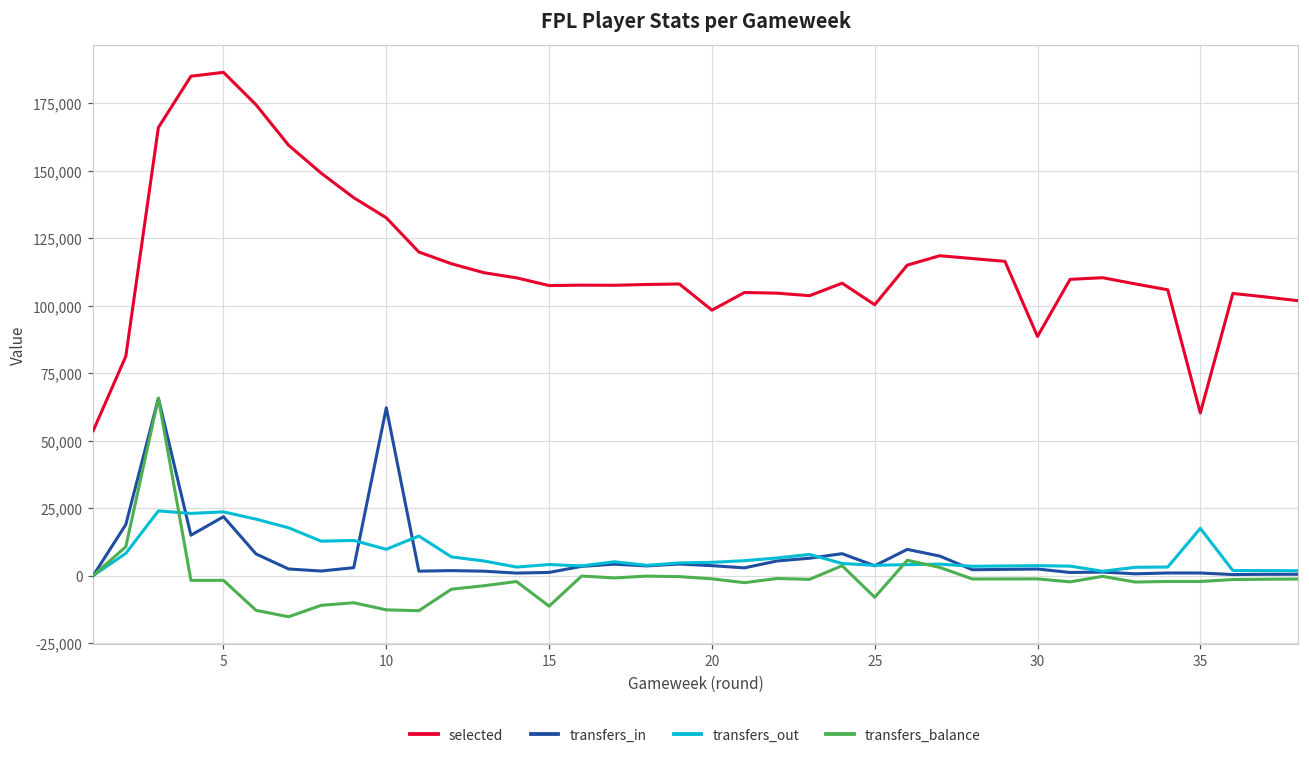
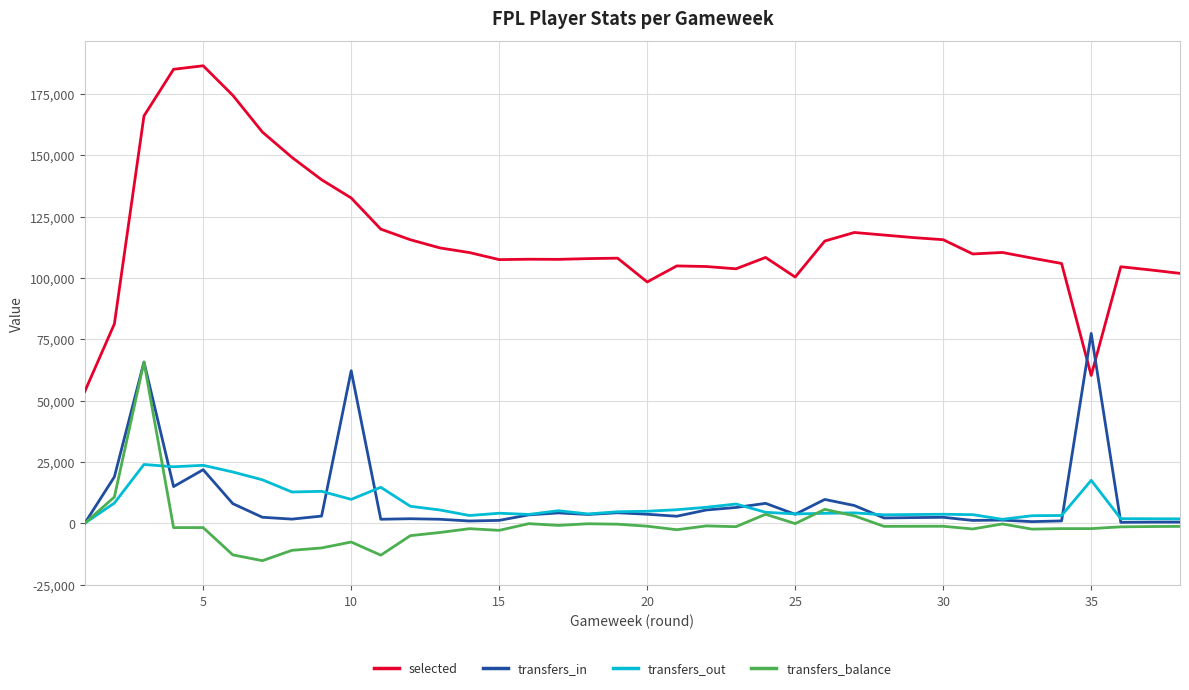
  {
    "selected": {
      "5": "187,000",
      "10": "133,000",
      "15": "107,000",
      "20": "98,000",
      "25": "100,000",
-     "30": "89,000",
+     "30": "116,000",
      "35": "60,000"
    },
    "transfers_in": {
      "5": "22,000",
      "10": "62,000",
      "15": "1,000",
      "20": "4,000",
      "30": "2,000",
-     "35": "1,000"
+     "35": "77,000"
    },
    "transfers_out": {
      "5": "24,000",
      "10": "10,000",
      "15": "4,000",
      "20": "5,000",
      "30": "4,000",
      "35": "17,000"
    },
    "transfers_balance": {
      "5": "-2,000",
-     "10": "-13,000",
-     "15": "-11,000",
+     "10": "-8,000",
+     "15": "-3,000",
      "20": "-1,000",
-     "25": "-8,000",
+     "25": "0",
      "30": "-1,000",
      "35": "-2,000"
    }
  }
